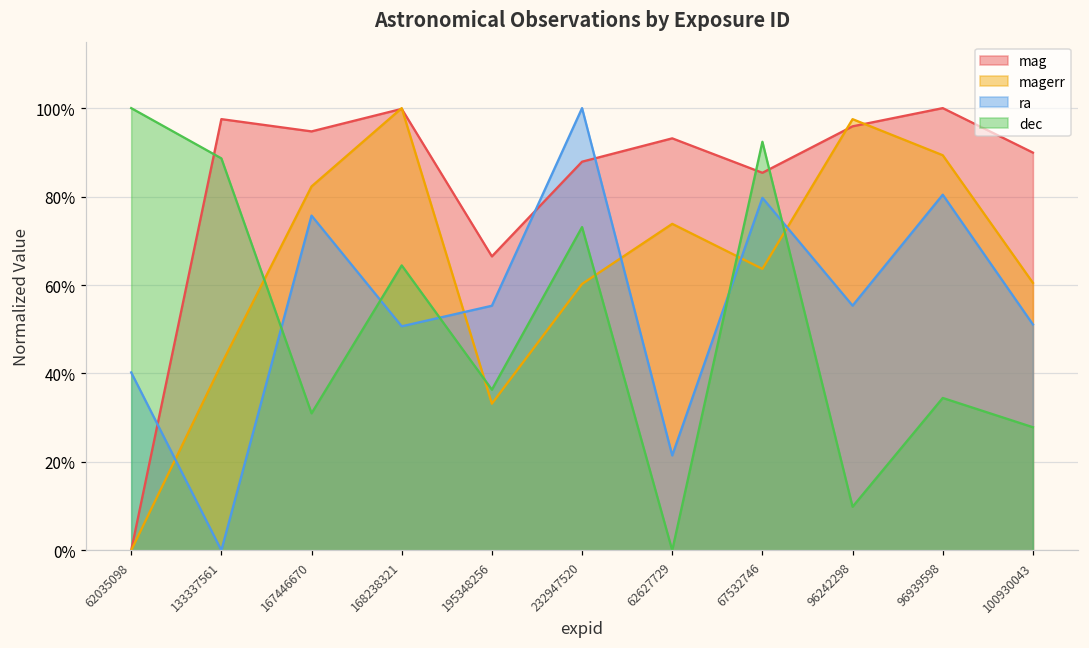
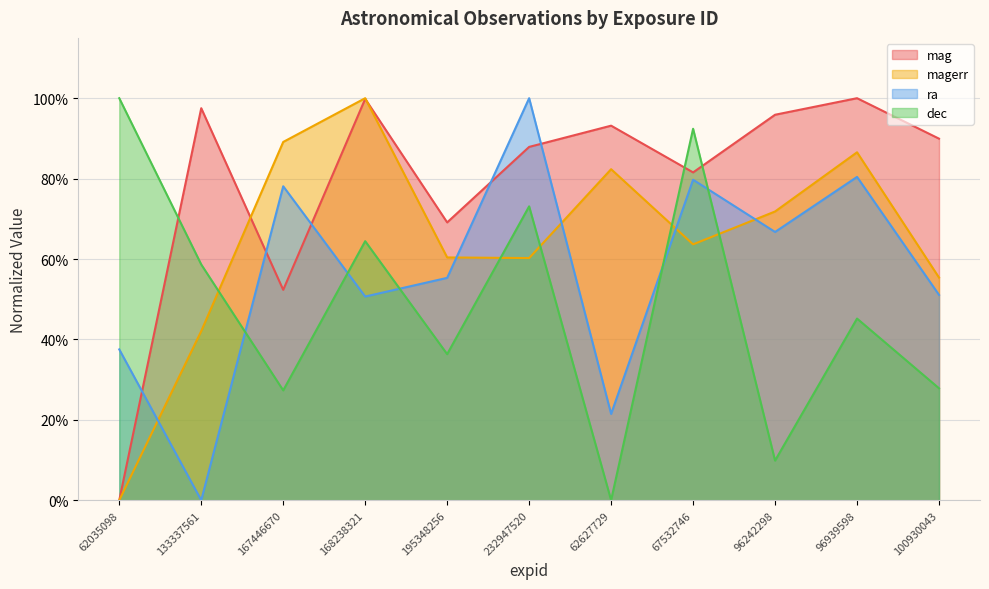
  {
    "mag": {
      "133337561": "98%",
-     "167446670": "95%",
-     "195348256": "66%",
+     "167446670": "52%",
+     "195348256": "69%",
      "232947520": "88%",
      "62627729": "93%",
-     "67532746": "85%",
+     "67532746": "82%",
      "96242298": "96%",
      "96939598": "100%",
      "100930043": "90%"
    },
    "magerr": {
      "133337561": "42%",
-     "167446670": "82%",
-     "195348256": "33%",
+     "167446670": "89%",
+     "195348256": "60%",
      "232947520": "60%",
-     "62627729": "74%",
+     "62627729": "82%",
      "67532746": "64%",
-     "96242298": "98%",
-     "96939598": "89%",
-     "100930043": "60%"
+     "96242298": "72%",
+     "96939598": "87%",
+     "100930043": "55%"
    },
    "ra": {
-     "62035098": "40%",
+     "62035098": "38%",
      "133337561": "0%",
-     "167446670": "76%",
+     "167446670": "78%",
      "168238321": "51%",
      "195348256": "55%",
      "232947520": "100%",
      "62627729": "21%",
      "67532746": "80%",
-     "96242298": "55%",
+     "96242298": "67%",
      "96939598": "80%",
      "100930043": "51%"
    },
    "dec": {
      "62035098": "100%",
-     "133337561": "89%",
-     "167446670": "31%",
+     "133337561": "59%",
+     "167446670": "27%",
      "168238321": "64%",
      "195348256": "36%",
      "232947520": "73%",
      "62627729": "0%",
      "67532746": "92%",
      "96242298": "10%",
-     "96939598": "34%",
+     "96939598": "45%",
      "100930043": "28%"
    }
  }
